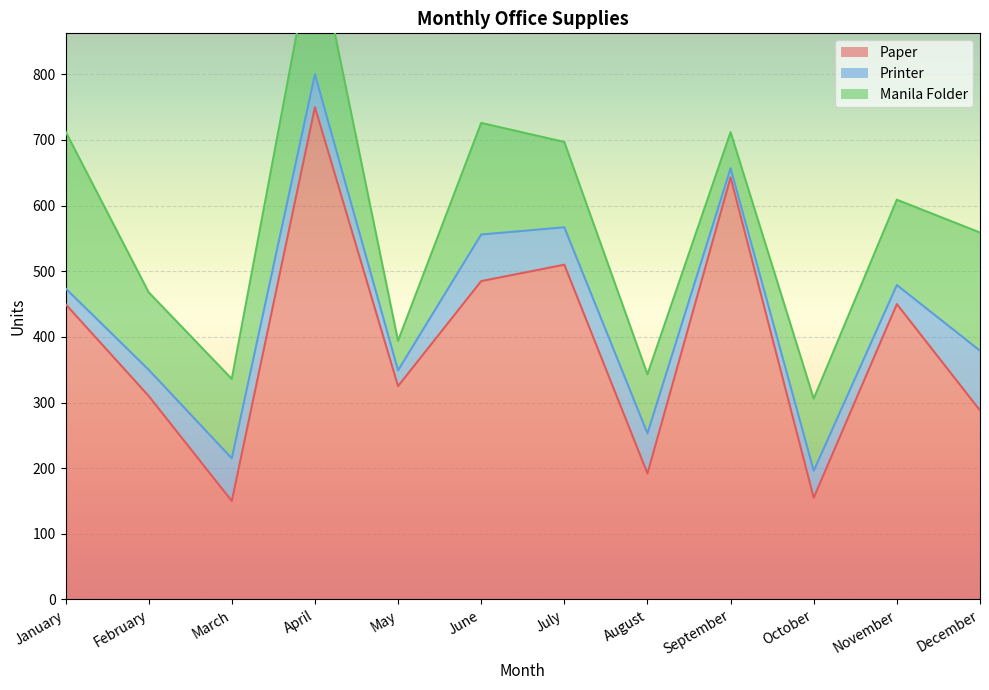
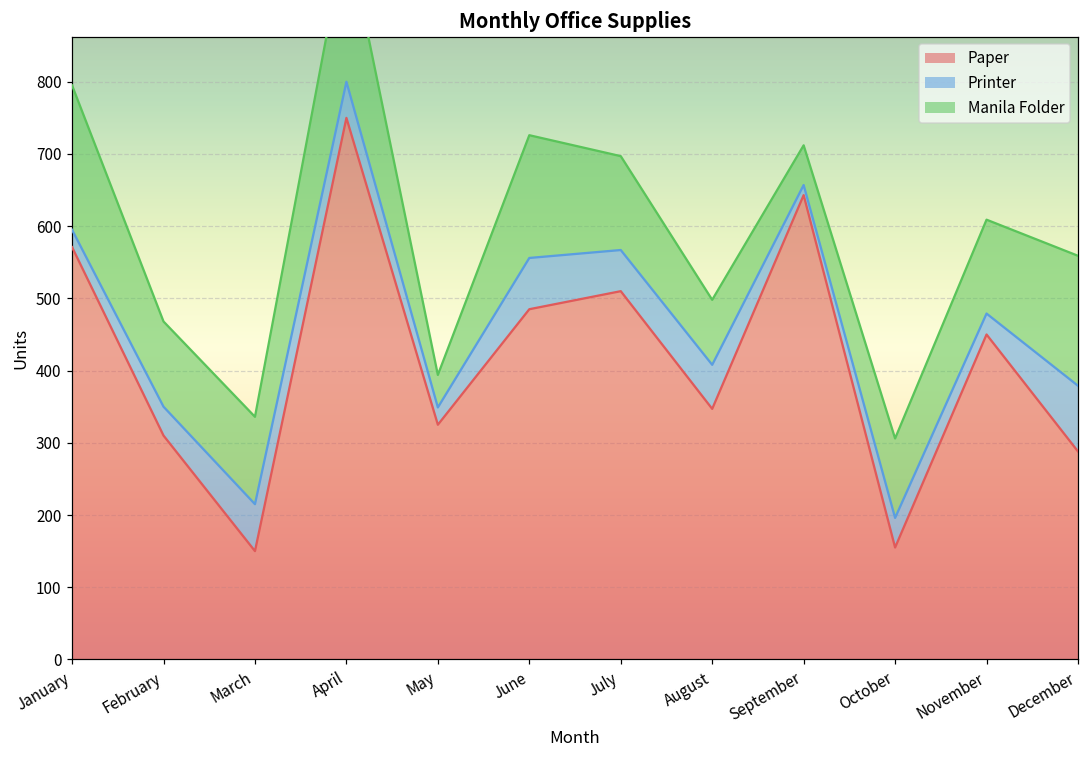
  {
    "Paper": {
-     "January": 450,
+     "January": 570,
      "February": 310,
      "March": 150,
      "April": 750,
      "May": 330,
      "June": 490,
      "July": 510,
-     "August": 190,
+     "August": 350,
      "September": 640,
      "October": 160,
      "November": 450,
      "December": 290
    },
    "Printer": {
      "January": 20,
      "February": 40,
      "March": 70,
      "April": 50,
      "May": 20,
      "June": 70,
      "July": 60,
      "August": 60,
      "September": 10,
      "October": 40,
      "November": 30,
      "December": 90
    },
    "Manila Folder": {
-     "January": 240,
+     "January": 200,
      "February": 120,
      "March": 120,
      "May": 50,
      "June": 170,
      "July": 130,
      "August": 90,
      "September": 60,
      "October": 110,
      "November": 130,
      "December": 180
    }
  }
